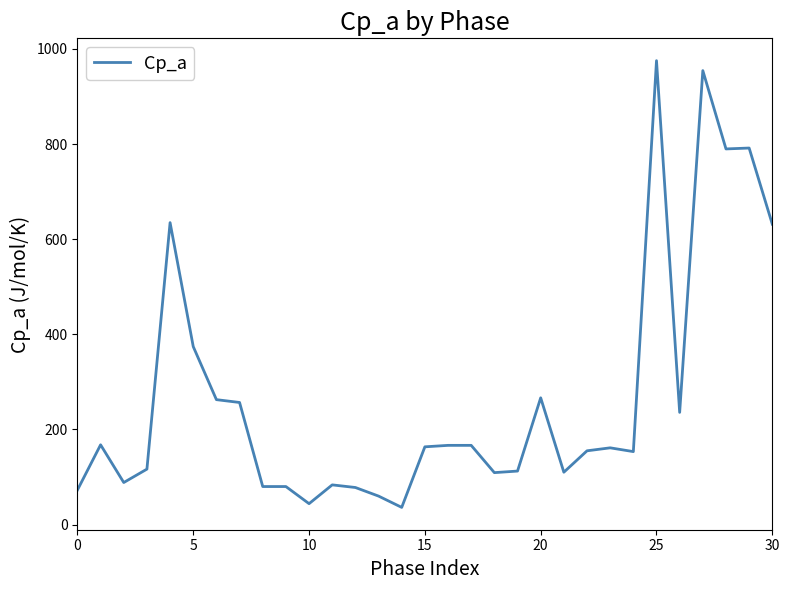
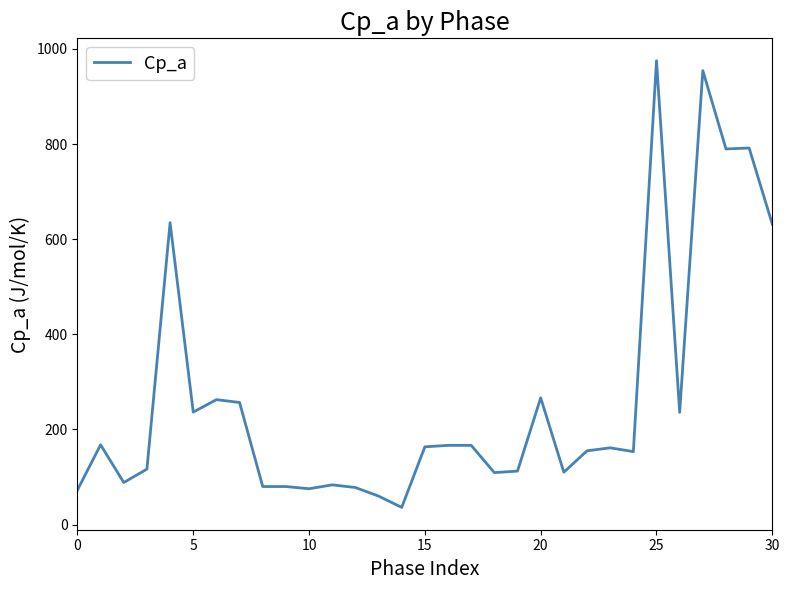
  {
    "0": 70,
-   "5": 370,
-   "10": 40,
+   "5": 240,
+   "10": 80,
    "15": 160,
    "20": 270,
    "25": 980,
    "30": 630
  }
